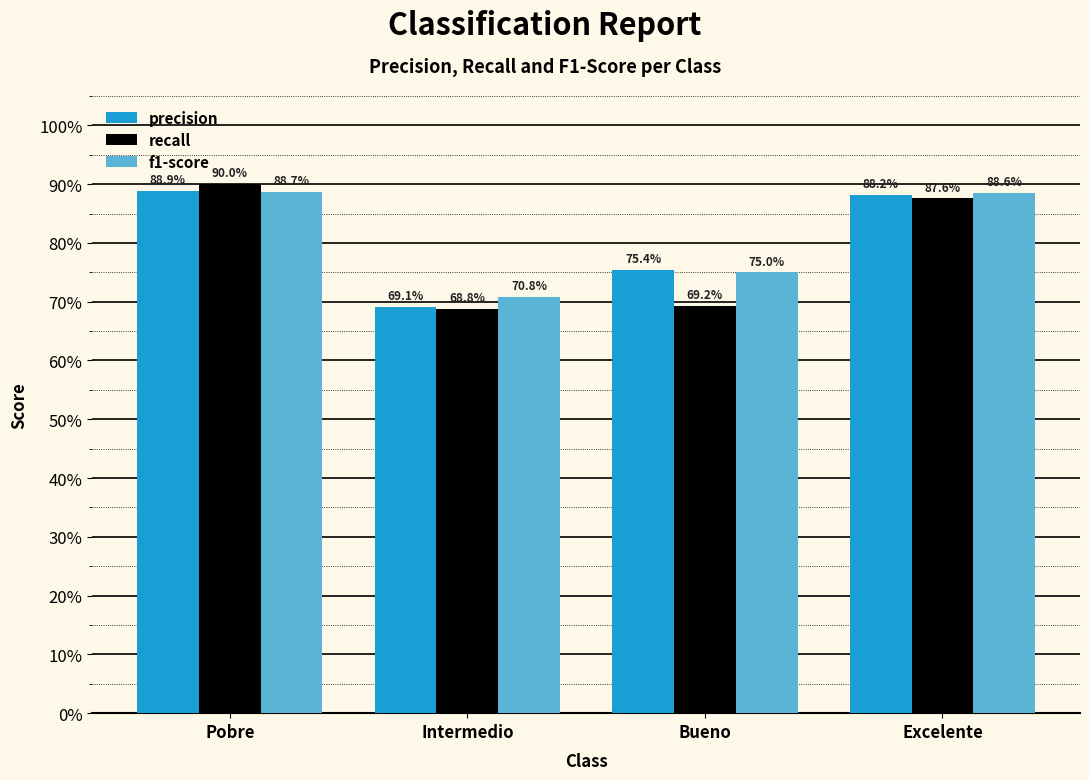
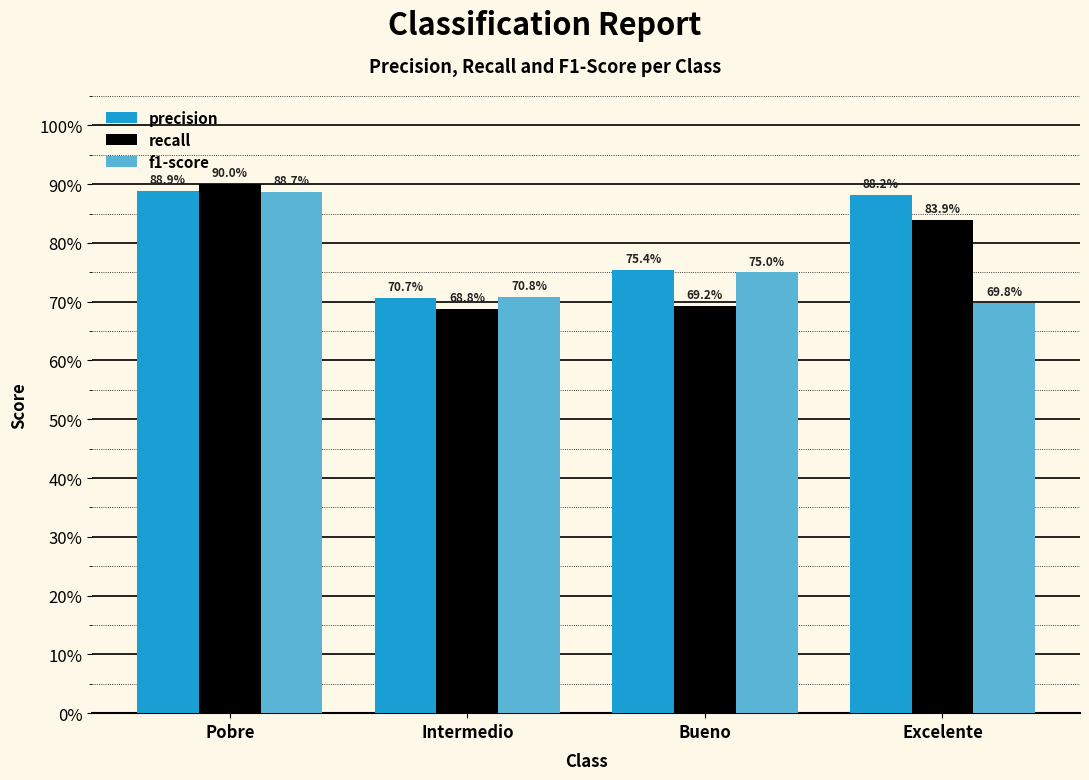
  {
    "precision": {
      "Pobre": "88.9%",
-     "Intermedio": "69.1%",
+     "Intermedio": "70.7%",
      "Bueno": "75.4%",
      "Excelente": "88.2%"
    },
    "recall": {
      "Pobre": "90.0%",
      "Intermedio": "68.8%",
      "Bueno": "69.2%",
-     "Excelente": "87.6%"
+     "Excelente": "83.9%"
    },
    "f1-score": {
      "Pobre": "88.7%",
      "Intermedio": "70.8%",
      "Bueno": "75.0%",
-     "Excelente": "88.6%"
+     "Excelente": "69.8%"
    }
  }
